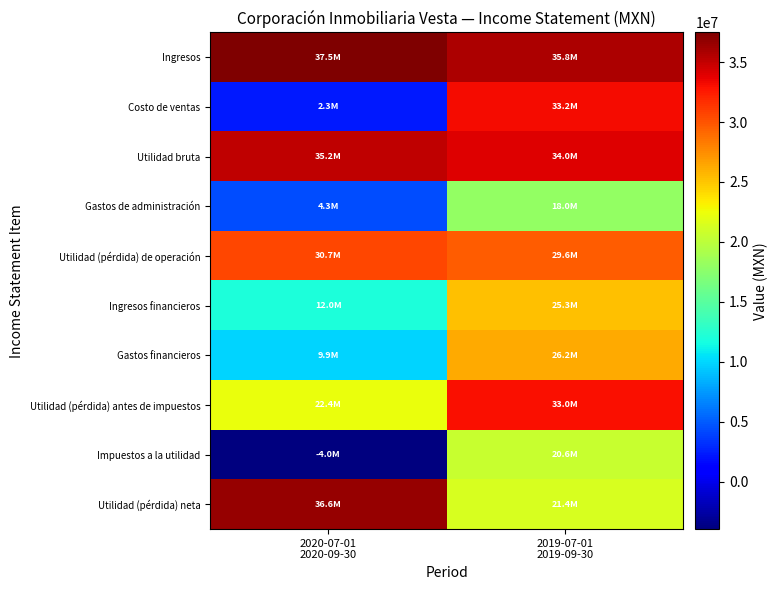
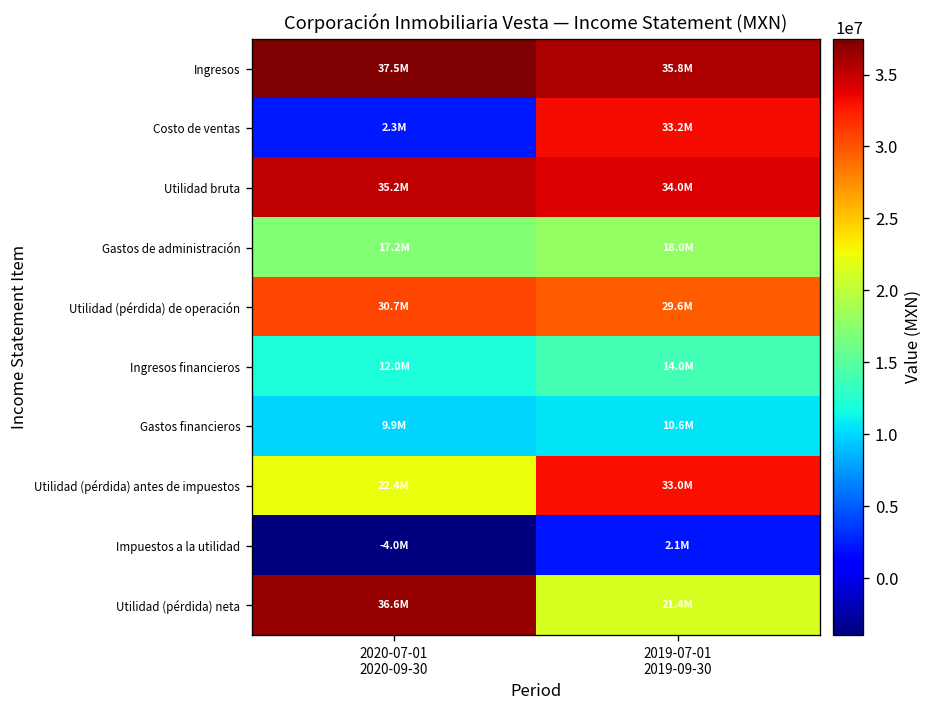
  {
    "Ingresos": {
      "2020-07-01 2020-09-30": "37.5M",
      "2019-07-01 2019-09-30": "35.8M"
    },
    "Costo de ventas": {
      "2020-07-01 2020-09-30": "2.3M",
      "2019-07-01 2019-09-30": "33.2M"
    },
    "Utilidad bruta": {
      "2020-07-01 2020-09-30": "35.2M",
      "2019-07-01 2019-09-30": "34.0M"
    },
    "Gastos de administración": {
-     "2020-07-01 2020-09-30": "4.3M",
+     "2020-07-01 2020-09-30": "17.2M",
      "2019-07-01 2019-09-30": "18.0M"
    },
    "Utilidad (pérdida) de operación": {
      "2020-07-01 2020-09-30": "30.7M",
      "2019-07-01 2019-09-30": "29.6M"
    },
    "Ingresos financieros": {
      "2020-07-01 2020-09-30": "12.0M",
-     "2019-07-01 2019-09-30": "25.3M"
+     "2019-07-01 2019-09-30": "14.0M"
    },
    "Gastos financieros": {
      "2020-07-01 2020-09-30": "9.9M",
-     "2019-07-01 2019-09-30": "26.2M"
+     "2019-07-01 2019-09-30": "10.6M"
    },
    "Utilidad (pérdida) antes de impuestos": {
      "2020-07-01 2020-09-30": "22.4M",
      "2019-07-01 2019-09-30": "33.0M"
    },
    "Impuestos a la utilidad": {
      "2020-07-01 2020-09-30": "-4.0M",
-     "2019-07-01 2019-09-30": "20.6M"
+     "2019-07-01 2019-09-30": "2.1M"
    },
    "Utilidad (pérdida) neta": {
      "2020-07-01 2020-09-30": "36.6M",
      "2019-07-01 2019-09-30": "21.4M"
    }
  }
